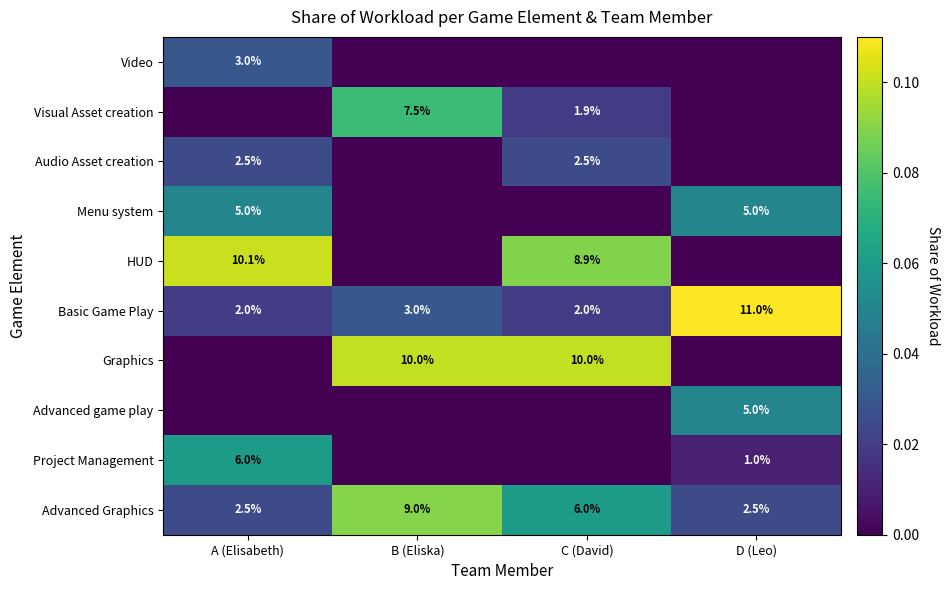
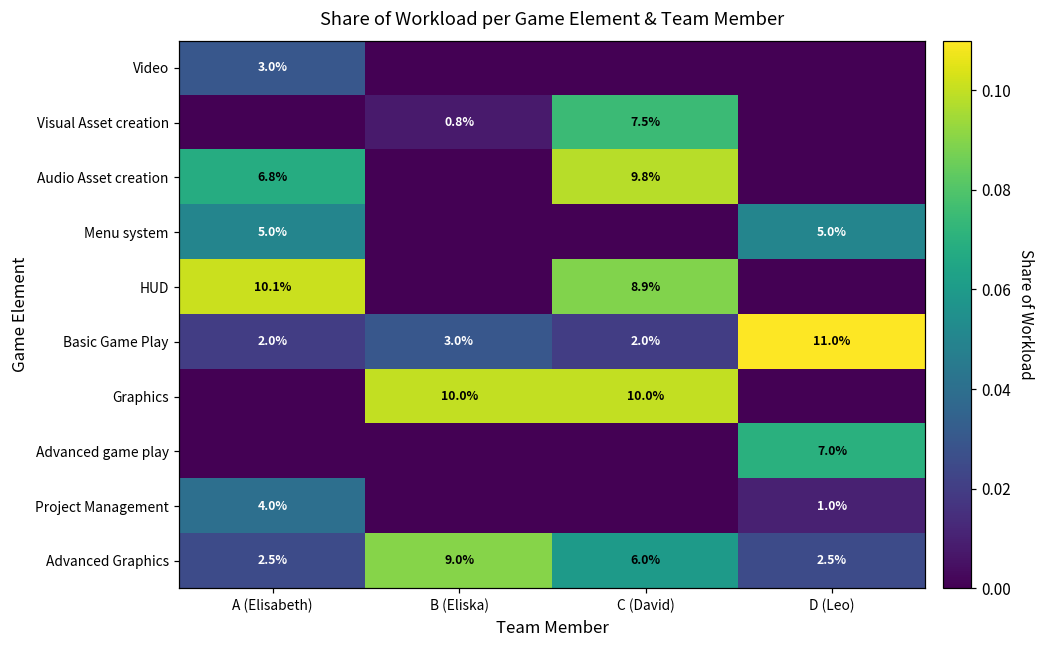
  {
    "Video": {
      "A (Elisabeth)": "3.0%"
    },
    "Visual Asset creation": {
-     "B (Eliska)": "7.5%",
-     "C (David)": "1.9%"
+     "B (Eliska)": "0.8%",
+     "C (David)": "7.5%"
    },
    "Audio Asset creation": {
-     "A (Elisabeth)": "2.5%",
-     "C (David)": "2.5%"
+     "A (Elisabeth)": "6.8%",
+     "C (David)": "9.8%"
    },
    "Menu system": {
      "A (Elisabeth)": "5.0%",
      "D (Leo)": "5.0%"
    },
    "HUD": {
      "A (Elisabeth)": "10.1%",
      "C (David)": "8.9%"
    },
    "Basic Game Play": {
      "A (Elisabeth)": "2.0%",
      "B (Eliska)": "3.0%",
      "C (David)": "2.0%",
      "D (Leo)": "11.0%"
    },
    "Graphics": {
      "B (Eliska)": "10.0%",
      "C (David)": "10.0%"
    },
    "Advanced game play": {
-     "D (Leo)": "5.0%"
+     "D (Leo)": "7.0%"
    },
    "Project Management": {
-     "A (Elisabeth)": "6.0%",
+     "A (Elisabeth)": "4.0%",
      "D (Leo)": "1.0%"
    },
    "Advanced Graphics": {
      "A (Elisabeth)": "2.5%",
      "B (Eliska)": "9.0%",
      "C (David)": "6.0%",
      "D (Leo)": "2.5%"
    }
  }
